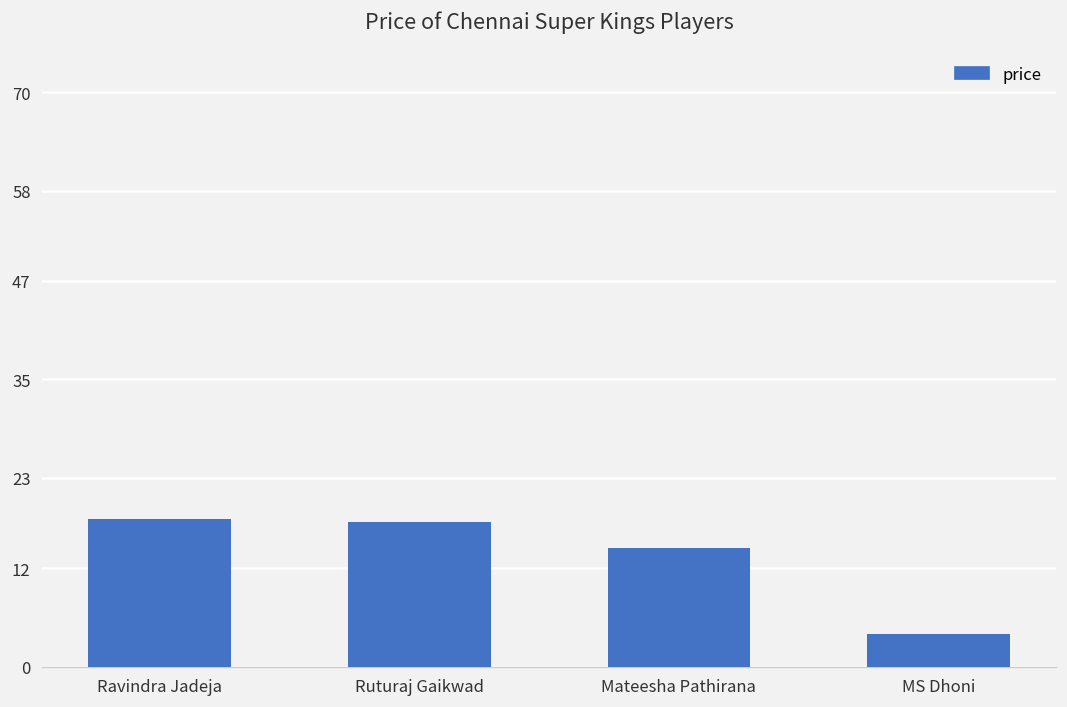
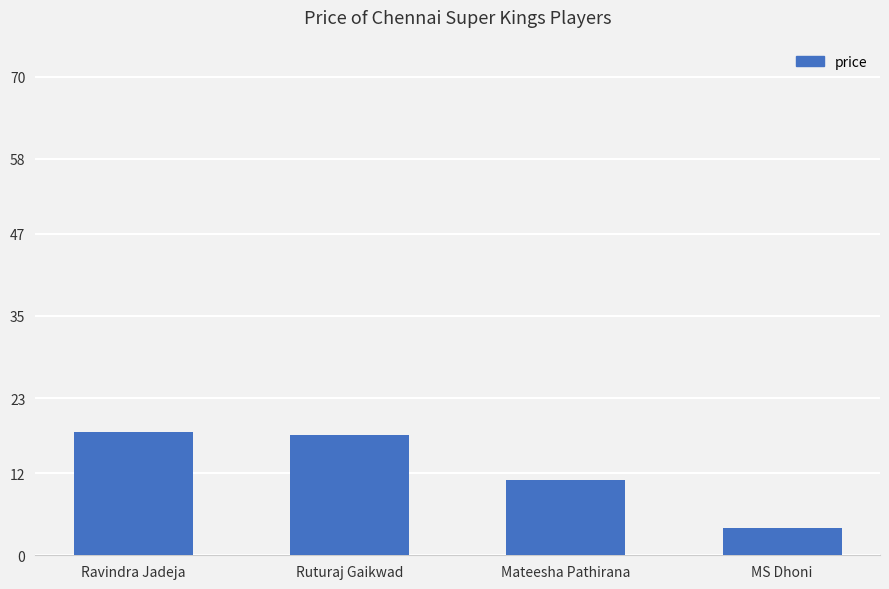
  {
    "Ravindra Jadeja": 18,
    "Ruturaj Gaikwad": 18,
-   "Mateesha Pathirana": 14,
+   "Mateesha Pathirana": 11,
    "MS Dhoni": 4
  }
